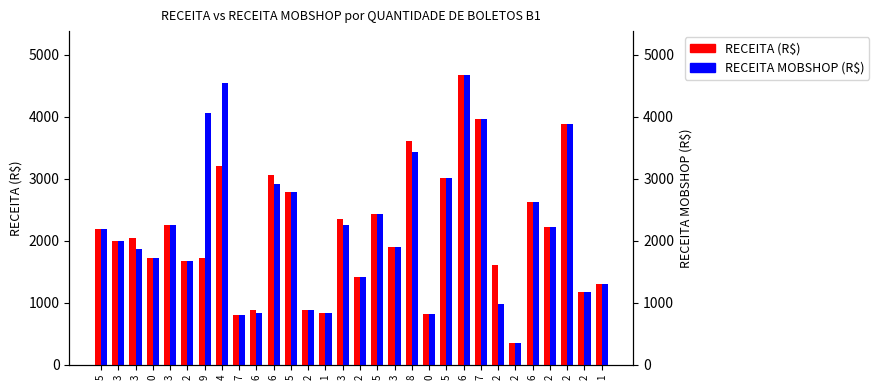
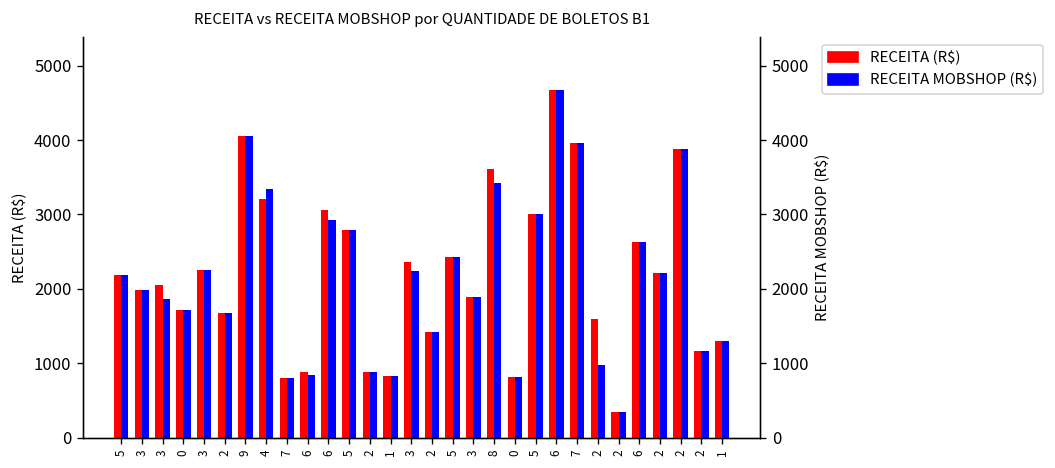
  {
    "RECEITA (R$)": {
-     "9": 1700,
+     "9": 4100,
      "4": 3200,
      "8": 3600
    },
    "RECEITA MOBSHOP (R$)": {
      "9": 4100,
-     "4": 4500,
+     "4": 3300,
      "8": 3400
    }
  }
